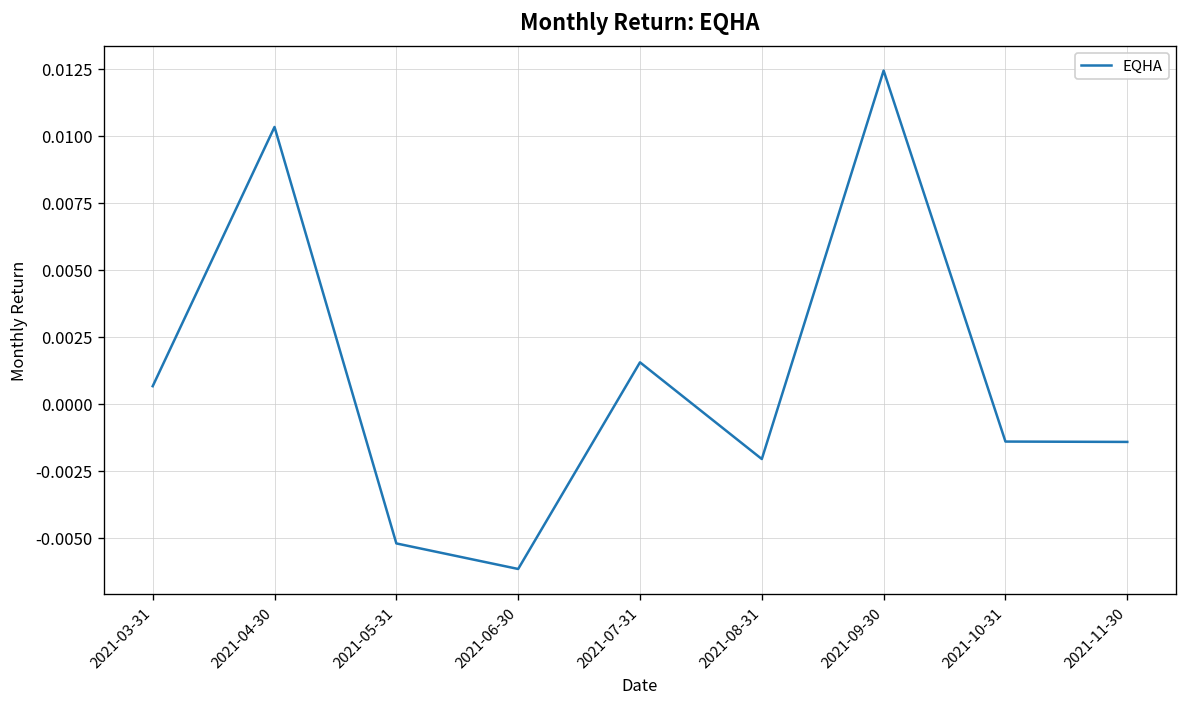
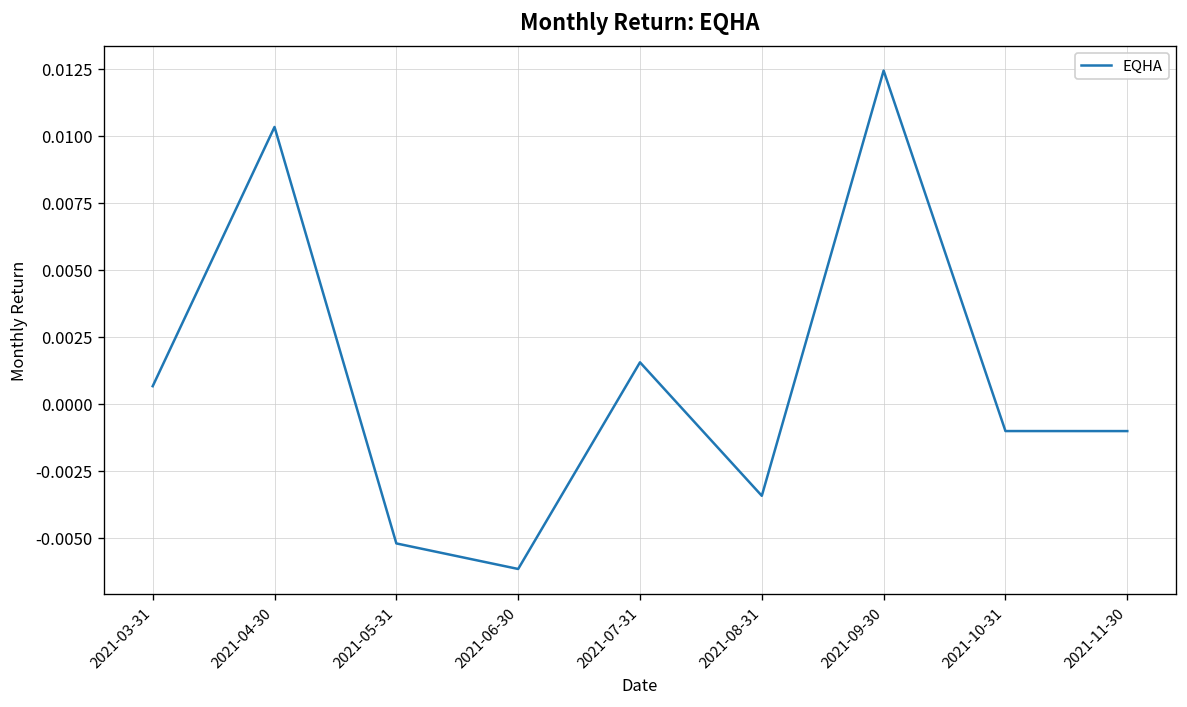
  {
    "2021-03-31": 0.0007,
    "2021-04-30": 0.0103,
    "2021-05-31": -0.0052,
    "2021-06-30": -0.0062,
    "2021-07-31": 0.0015,
-   "2021-08-31": -0.0021,
+   "2021-08-31": -0.0034,
    "2021-09-30": 0.0124,
-   "2021-10-31": -0.0014,
-   "2021-11-30": -0.0014
+   "2021-10-31": -0.0010,
+   "2021-11-30": -0.0010
  }
